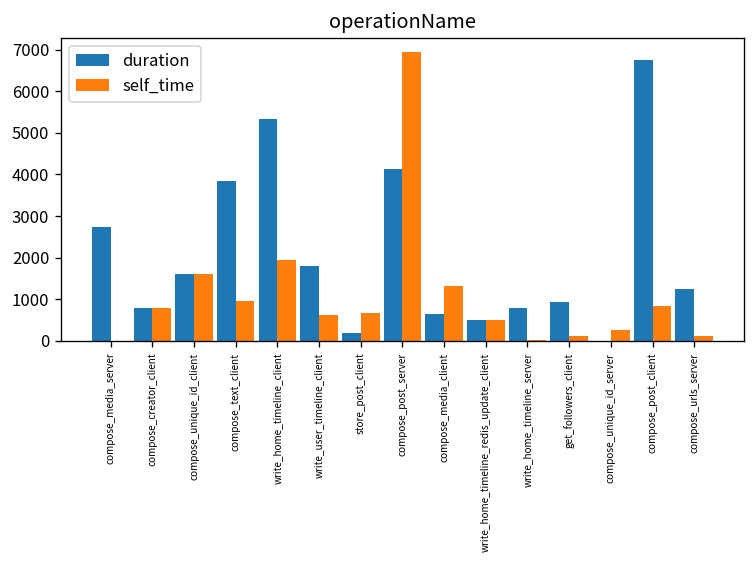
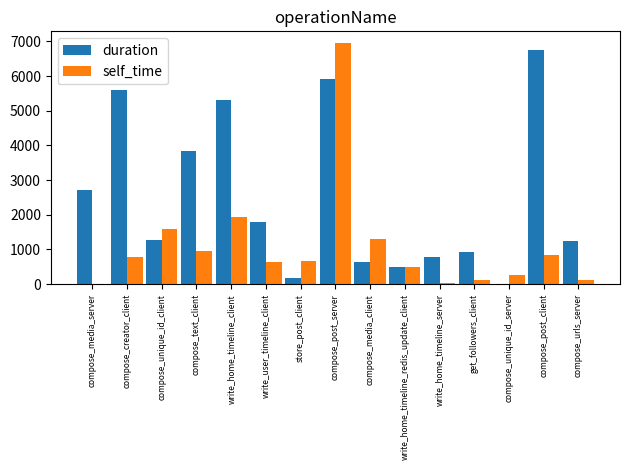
  {
    "duration": {
      "compose_media_server": 2700,
-     "compose_creator_client": 800,
-     "compose_unique_id_client": 1600,
+     "compose_creator_client": 5600,
+     "compose_unique_id_client": 1300,
      "compose_text_client": 3800,
      "write_home_timeline_client": 5300,
      "write_user_timeline_client": 1800,
      "store_post_client": 200,
-     "compose_post_server": 4100,
+     "compose_post_server": 5900,
      "compose_media_client": 600,
      "write_home_timeline_redis_update_client": 500,
      "write_home_timeline_server": 800,
      "get_followers_client": 900,
      "compose_post_client": 6800,
      "compose_urls_server": 1200
    },
    "self_time": {
      "compose_creator_client": 800,
      "compose_unique_id_client": 1600,
      "compose_text_client": 1000,
      "write_home_timeline_client": 1900,
      "write_user_timeline_client": 600,
      "store_post_client": 700,
      "compose_post_server": 6900,
      "compose_media_client": 1300,
      "write_home_timeline_redis_update_client": 500,
      "get_followers_client": 100,
      "compose_unique_id_server": 300,
      "compose_post_client": 900,
      "compose_urls_server": 100
    }
  }
